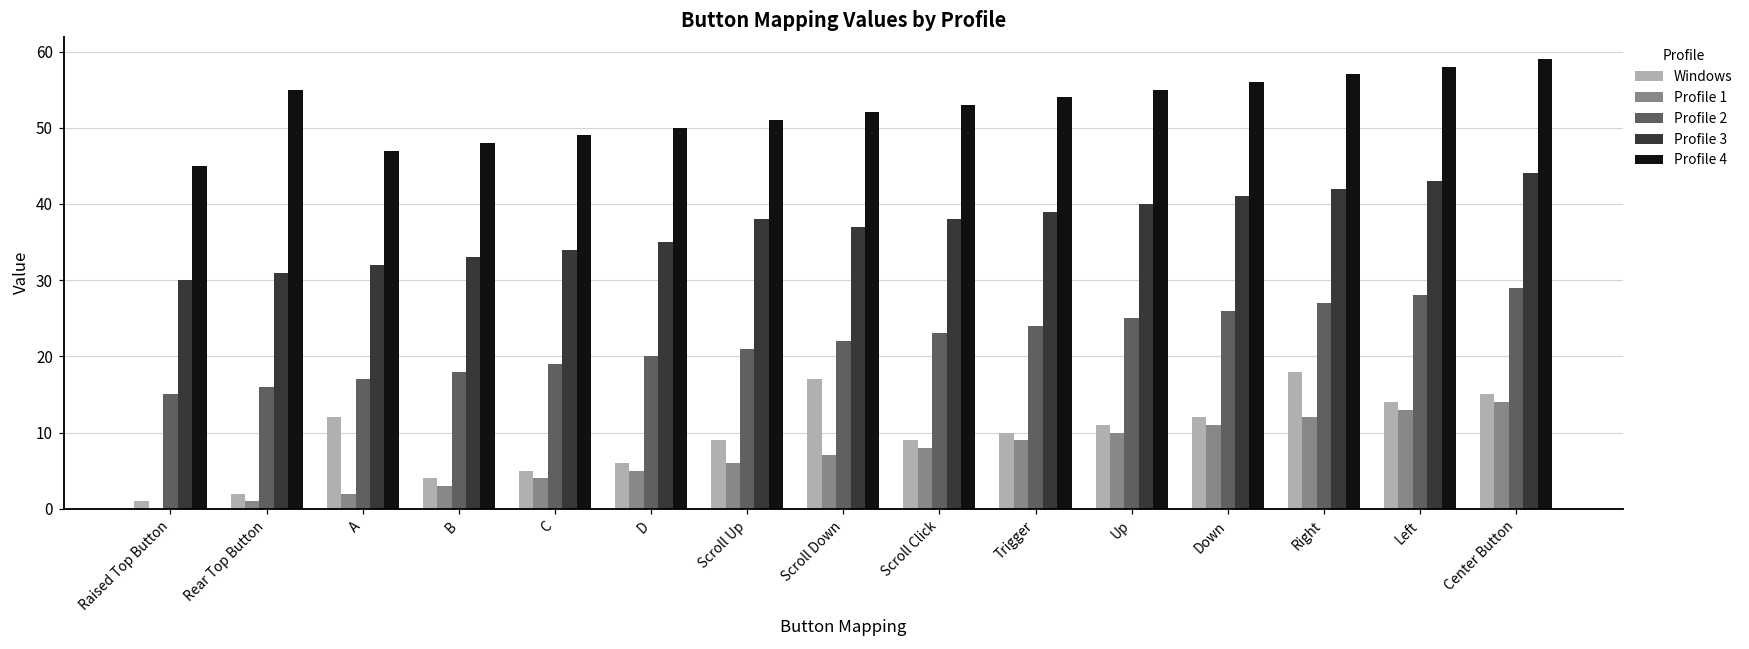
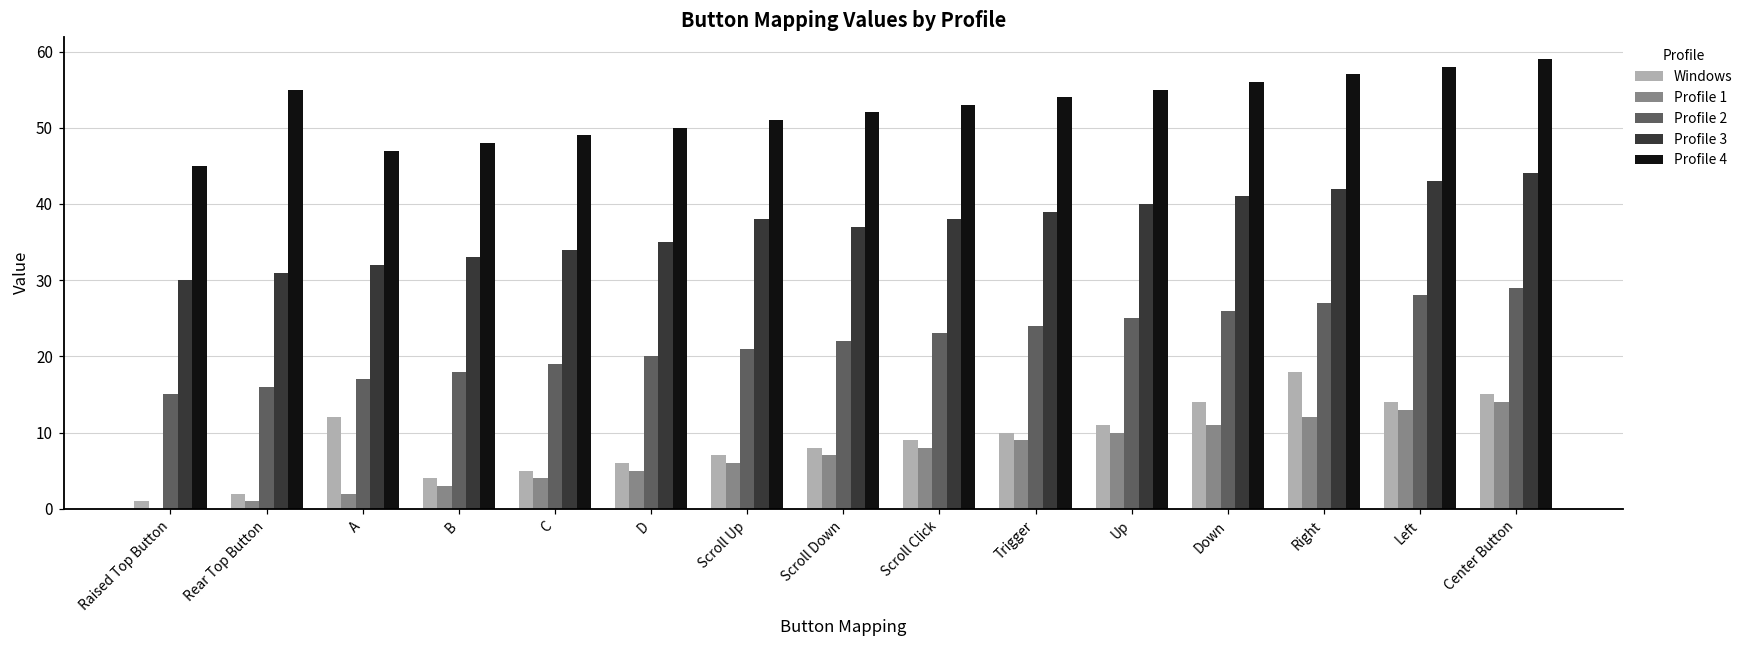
  {
    "Windows": {
      "Raised Top Button": 1,
      "Rear Top Button": 2,
      "A": 12,
      "B": 4,
      "C": 5,
      "D": 6,
-     "Scroll Up": 9,
-     "Scroll Down": 17,
+     "Scroll Up": 7,
+     "Scroll Down": 8,
      "Scroll Click": 9,
      "Trigger": 10,
      "Up": 11,
-     "Down": 12,
+     "Down": 14,
      "Right": 18,
      "Left": 14,
      "Center Button": 15
    },
    "Profile 1": {
      "Raised Top Button": 0,
      "Rear Top Button": 1,
      "A": 2,
      "B": 3,
      "C": 4,
      "D": 5,
      "Scroll Up": 6,
      "Scroll Down": 7,
      "Scroll Click": 8,
      "Trigger": 9,
      "Up": 10,
      "Down": 11,
      "Right": 12,
      "Left": 13,
      "Center Button": 14
    },
    "Profile 2": {
      "Raised Top Button": 15,
      "Rear Top Button": 16,
      "A": 17,
      "B": 18,
      "C": 19,
      "D": 20,
      "Scroll Up": 21,
      "Scroll Down": 22,
      "Scroll Click": 23,
      "Trigger": 24,
      "Up": 25,
      "Down": 26,
      "Right": 27,
      "Left": 28,
      "Center Button": 29
    },
    "Profile 3": {
      "Raised Top Button": 30,
      "Rear Top Button": 31,
      "A": 32,
      "B": 33,
      "C": 34,
      "D": 35,
      "Scroll Up": 38,
      "Scroll Down": 37,
      "Scroll Click": 38,
      "Trigger": 39,
      "Up": 40,
      "Down": 41,
      "Right": 42,
      "Left": 43,
      "Center Button": 44
    },
    "Profile 4": {
      "Raised Top Button": 45,
      "Rear Top Button": 55,
      "A": 47,
      "B": 48,
      "C": 49,
      "D": 50,
      "Scroll Up": 51,
      "Scroll Down": 52,
      "Scroll Click": 53,
      "Trigger": 54,
      "Up": 55,
      "Down": 56,
      "Right": 57,
      "Left": 58,
      "Center Button": 59
    }
  }
